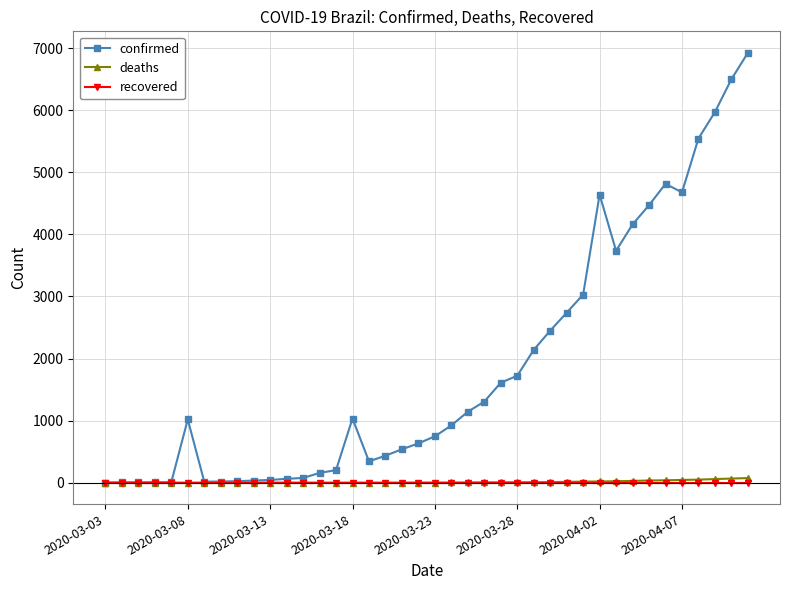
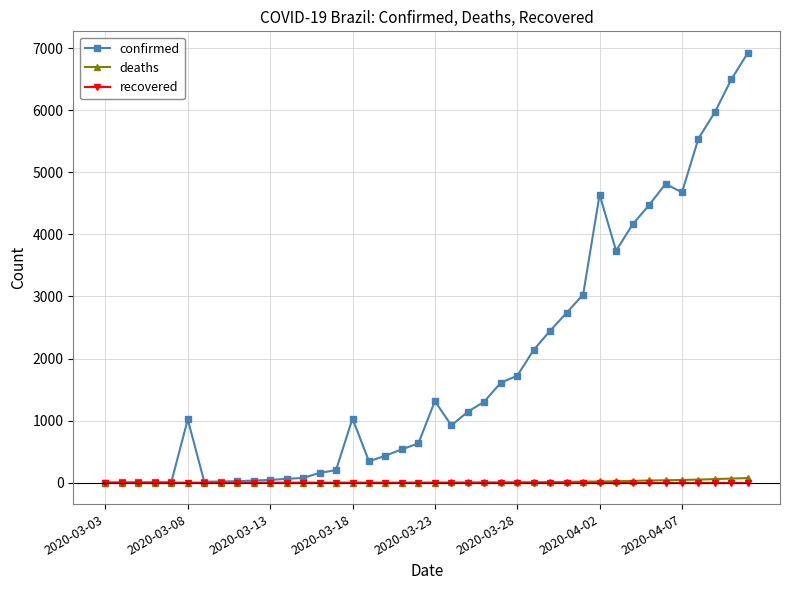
  {
    "confirmed": {
      "2020-03-08": 1000,
      "2020-03-13": 0,
      "2020-03-18": 1000,
-     "2020-03-23": 700,
+     "2020-03-23": 1300,
      "2020-03-28": 1700,
      "2020-04-02": 4600,
      "2020-04-07": 4700
    },
    "deaths": {
      "2020-04-07": 0
    },
    "recovered": {
      "2020-04-07": 0
    }
  }
